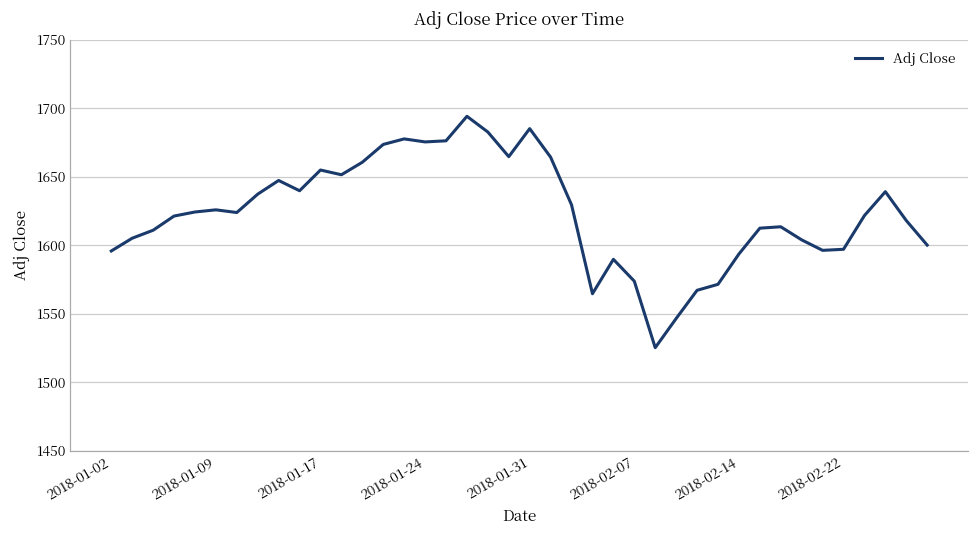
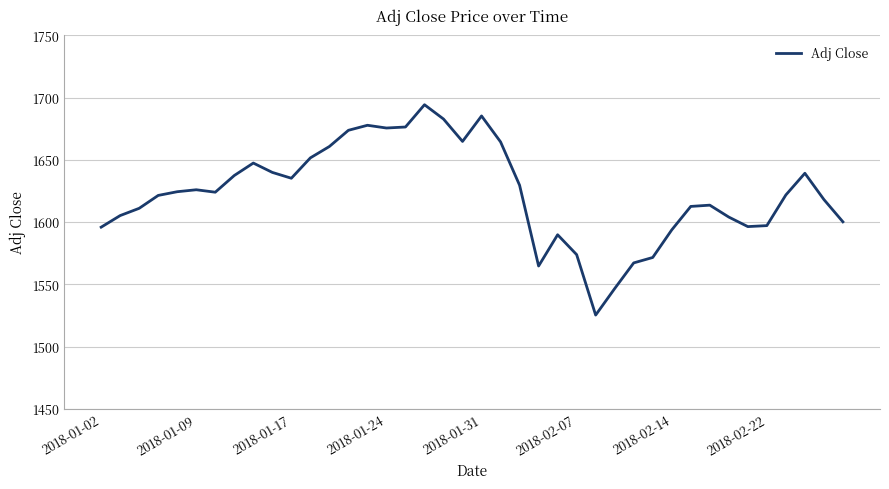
  {
    "2018-01-02": 1596,
    "2018-01-09": 1626,
-   "2018-01-17": 1655,
+   "2018-01-17": 1635,
    "2018-01-24": 1676,
    "2018-01-31": 1685,
    "2018-02-07": 1574,
    "2018-02-14": 1594,
    "2018-02-22": 1597
  }
